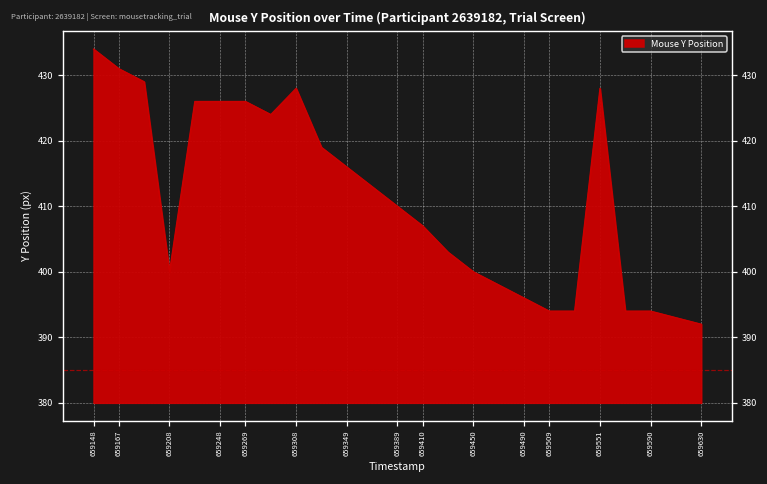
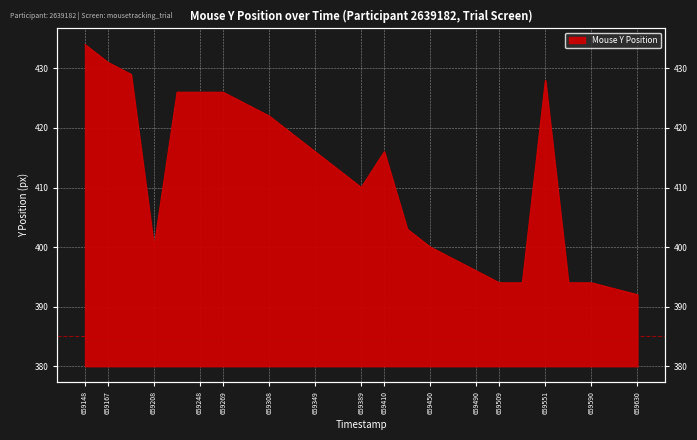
  {
    "659148": 434,
    "659167": 431,
    "659208": 400,
    "659248": 426,
    "659269": 426,
-   "659308": 428,
+   "659308": 422,
    "659349": 416,
    "659389": 410,
-   "659410": 407,
+   "659410": 416,
    "659450": 400,
    "659490": 396,
    "659509": 394,
    "659551": 428,
    "659590": 394,
    "659630": 392
  }
